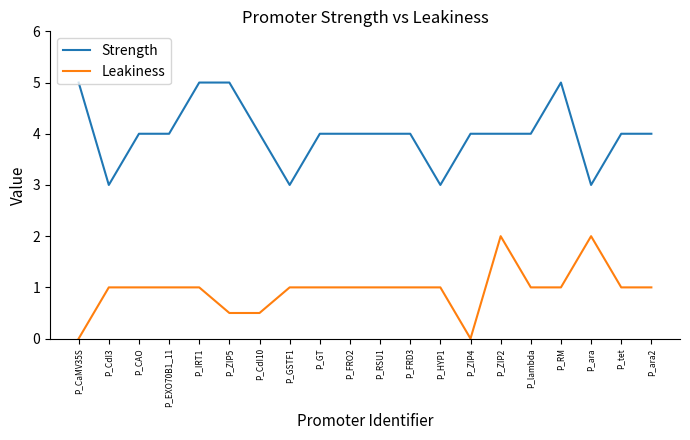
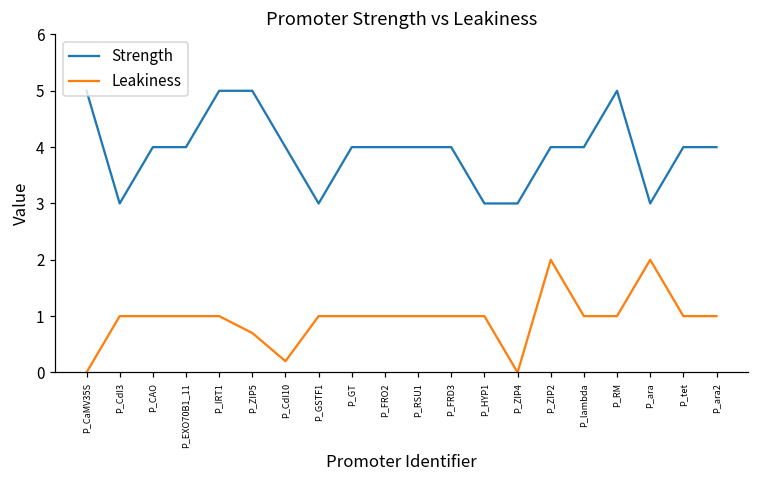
  {
    "Strength": {
      "P_CdI3": 3,
      "P_CAO": 4,
      "P_EXO70B1_11": 4,
      "P_IRT1": 5,
      "P_ZIP5": 5,
      "P_CdI10": 4,
      "P_GSTF1": 3,
      "P_GT": 4,
      "P_FRO2": 4,
      "P_RSU1": 4,
      "P_FRD3": 4,
      "P_HYP1": 3,
-     "P_ZIP4": 4,
+     "P_ZIP4": 3,
      "P_ZIP2": 4,
      "P_lambda": 4,
      "P_RM": 5,
      "P_ara": 3,
      "P_tet": 4,
      "P_ara2": 4
    },
    "Leakiness": {
      "P_CaMV35S": 0.0,
      "P_CdI3": 1.0,
      "P_CAO": 1.0,
      "P_EXO70B1_11": 1.0,
      "P_IRT1": 1.0,
-     "P_ZIP5": 0.5,
-     "P_CdI10": 0.5,
+     "P_ZIP5": 0.7,
+     "P_CdI10": 0.2,
      "P_GSTF1": 1.0,
      "P_GT": 1.0,
      "P_FRO2": 1.0,
      "P_RSU1": 1.0,
      "P_FRD3": 1.0,
      "P_HYP1": 1.0,
      "P_ZIP4": 0.0,
      "P_ZIP2": 2.0,
      "P_lambda": 1.0,
      "P_RM": 1.0,
      "P_ara": 2.0,
      "P_tet": 1.0,
      "P_ara2": 1.0
    }
  }
